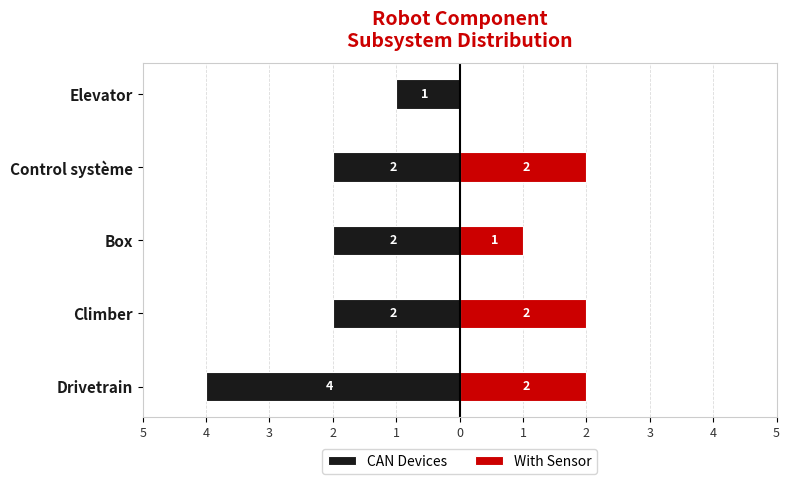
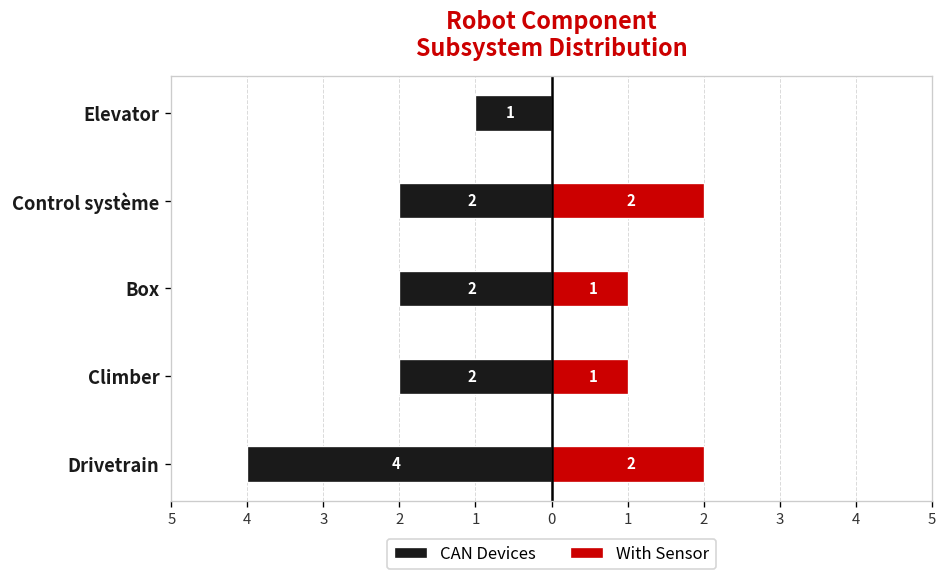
  {
    "With Sensor": {
      "Control système": 2,
      "Box": 1,
-     "Climber": 2,
+     "Climber": 1,
      "Drivetrain": 2
    }
  }
